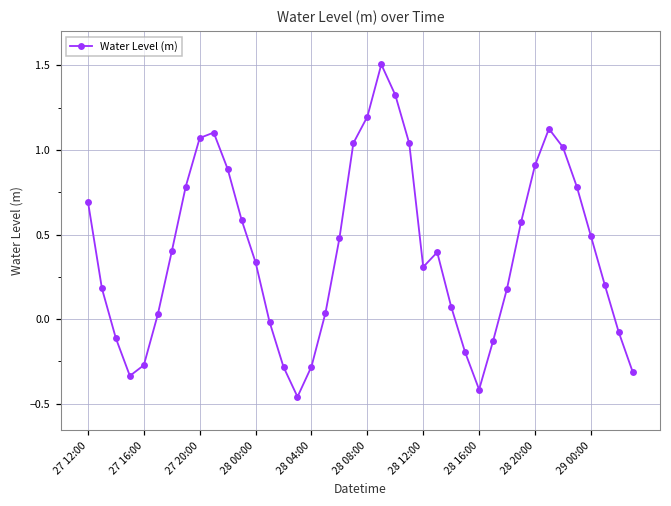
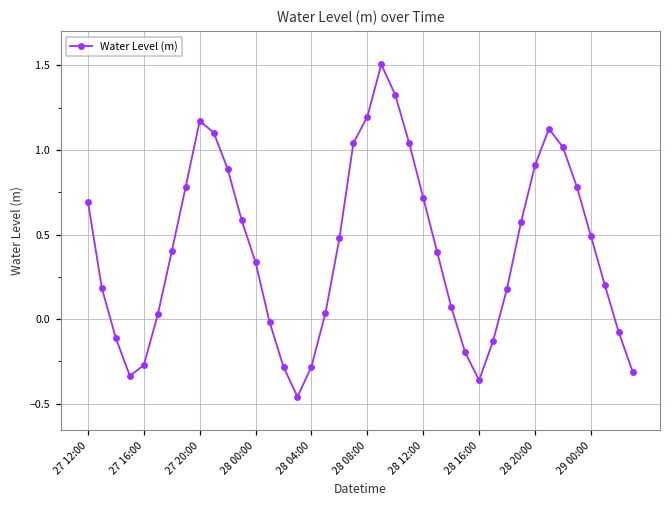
  {
    "27 12:00": 0.69,
    "27 16:00": -0.27,
-   "27 20:00": 1.07,
+   "27 20:00": 1.17,
    "28 00:00": 0.34,
    "28 04:00": -0.28,
    "28 08:00": 1.20,
-   "28 12:00": 0.31,
-   "28 16:00": -0.42,
+   "28 12:00": 0.72,
+   "28 16:00": -0.36,
    "28 20:00": 0.91,
    "29 00:00": 0.49
  }
